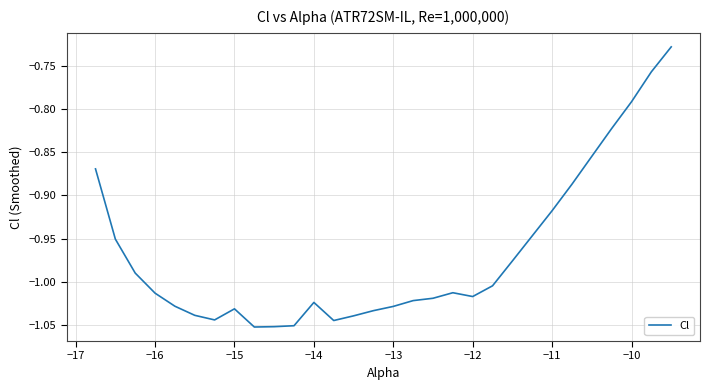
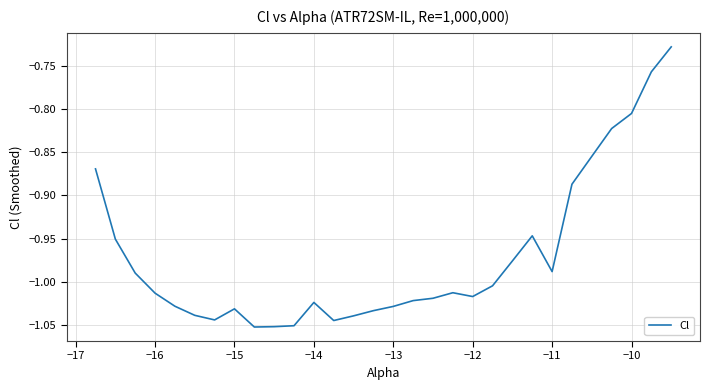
  {
    "−16": -1.01,
    "−15": -1.03,
    "−14": -1.02,
    "−13": -1.03,
    "−12": -1.02,
-   "−11": -0.92,
-   "−10": -0.79
+   "−11": -0.99,
+   "−10": -0.81
  }
